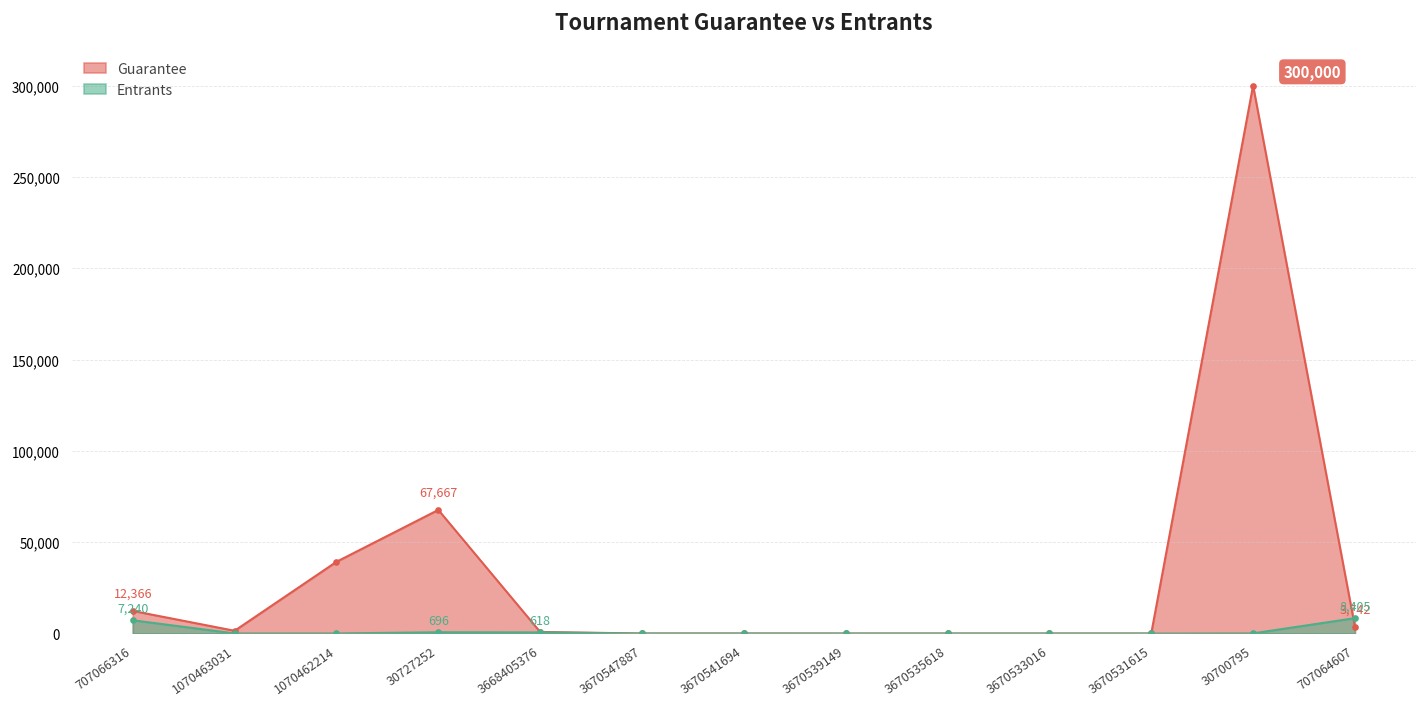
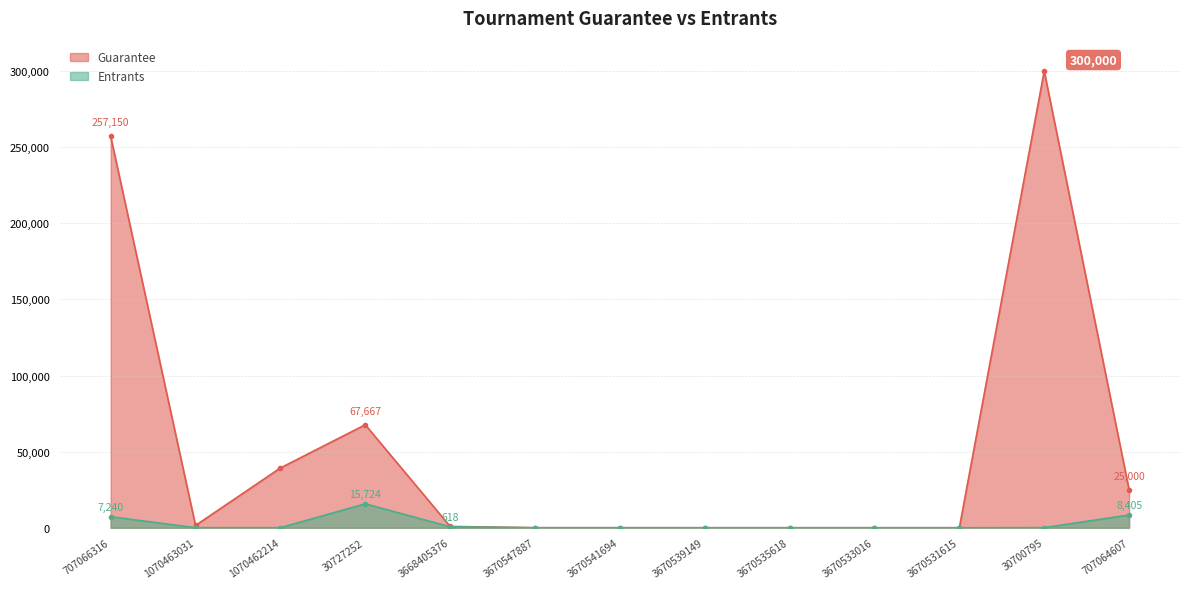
  {
    "Guarantee": {
-     "707066316": "12,366",
+     "707066316": "257,150",
      "30727252": "67,667",
-     "707064607": "3,742"
+     "707064607": "25,000"
    },
    "Entrants": {
      "707066316": "7,240",
-     "30727252": "696",
+     "30727252": "15,724",
      "707064607": "8,405"
    }
  }
